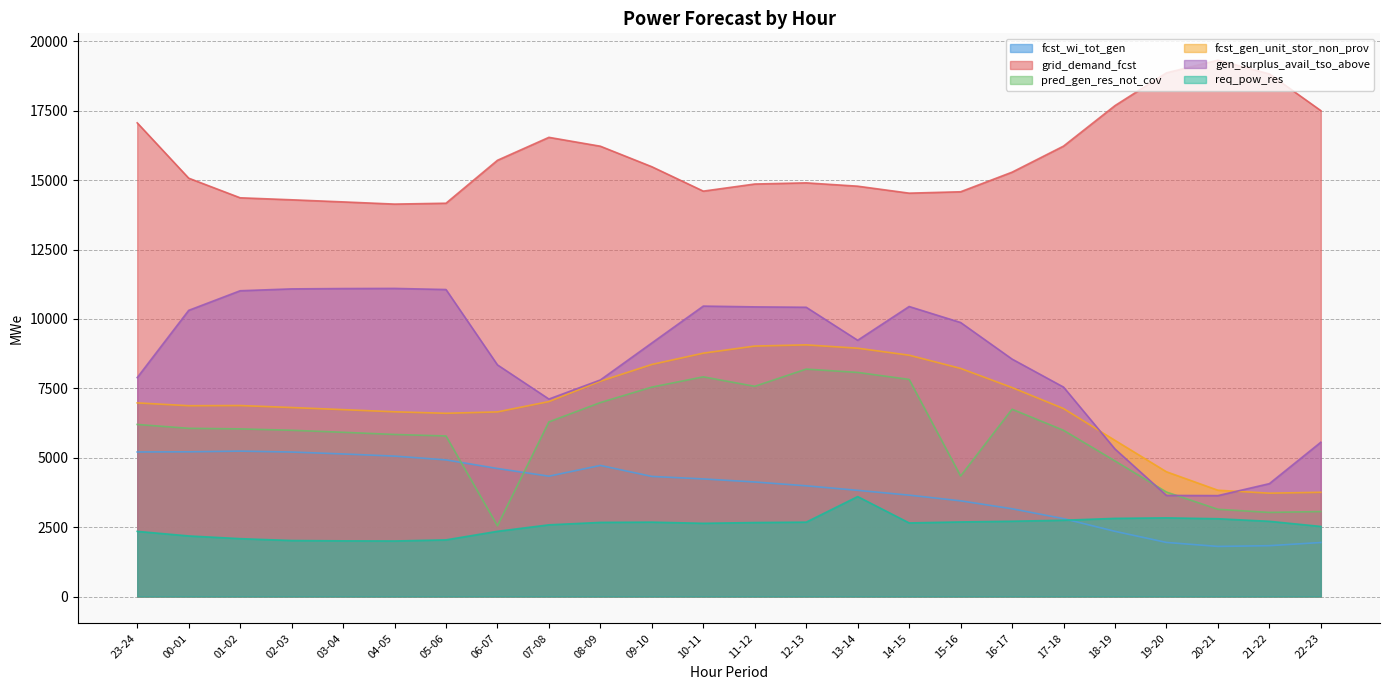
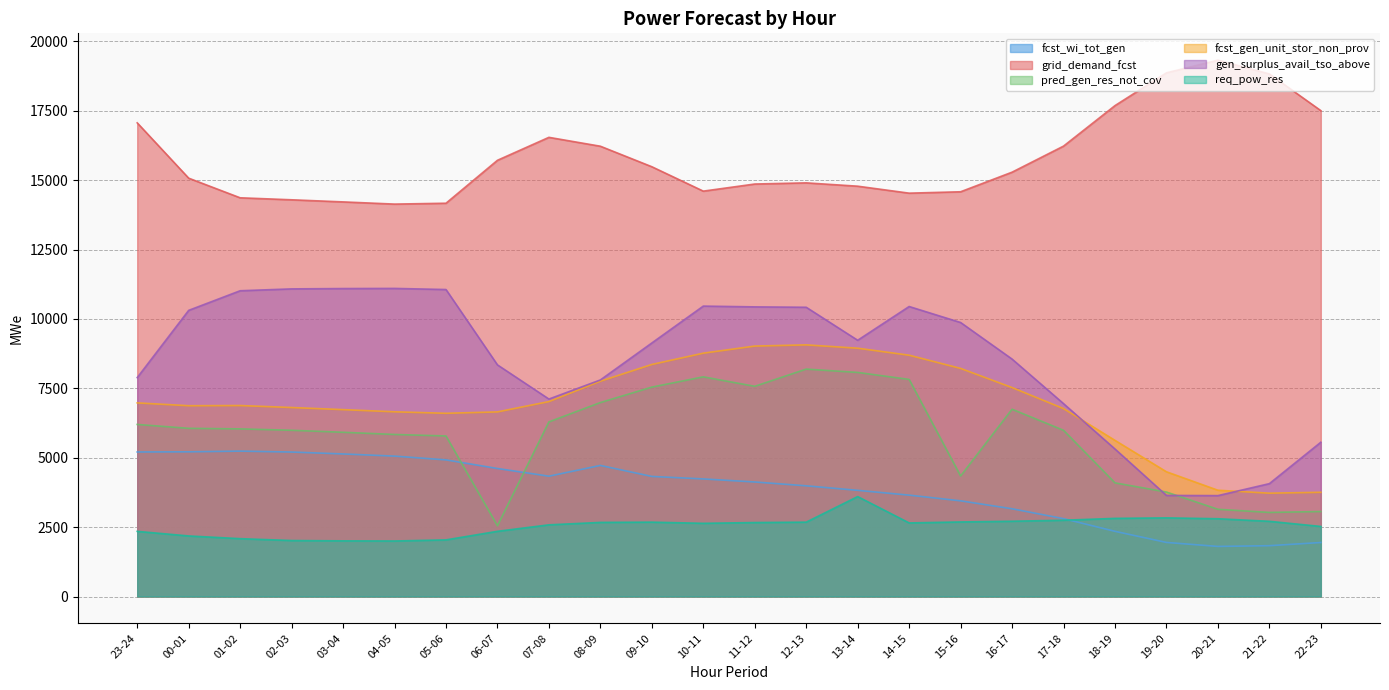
  {
    "fcst_wi_tot_gen": {
      "23-24": 5200,
      "00-01": 5200,
      "01-02": 5200,
      "02-03": 5200,
      "03-04": 5100,
      "04-05": 5100,
      "05-06": 4900,
      "06-07": 4600,
      "07-08": 4300,
      "08-09": 4700,
      "09-10": 4300,
      "10-11": 4200,
      "11-12": 4100,
      "12-13": 4000,
      "13-14": 3800,
      "14-15": 3700,
      "15-16": 3400,
      "16-17": 3200,
      "18-19": 2300,
      "19-20": 1900,
      "20-21": 1800,
      "21-22": 1800,
      "22-23": 1900
    },
    "grid_demand_fcst": {
      "23-24": 17100,
      "00-01": 15100,
      "01-02": 14400,
      "02-03": 14300,
      "03-04": 14200,
      "04-05": 14100,
      "05-06": 14200,
      "06-07": 15700,
      "07-08": 16500,
      "08-09": 16200,
      "09-10": 15500,
      "10-11": 14600,
      "11-12": 14900,
      "12-13": 14900,
      "13-14": 14800,
      "14-15": 14500,
      "15-16": 14600,
      "16-17": 15300,
      "17-18": 16200,
      "18-19": 17700,
      "22-23": 17500
    },
    "pred_gen_res_not_cov": {
      "23-24": 6200,
      "00-01": 6100,
      "01-02": 6000,
      "02-03": 6000,
      "03-04": 5900,
      "04-05": 5800,
      "05-06": 5800,
      "06-07": 2500,
      "07-08": 6300,
      "08-09": 7000,
      "09-10": 7500,
      "10-11": 7900,
      "11-12": 7600,
      "12-13": 8200,
      "13-14": 8100,
      "14-15": 7800,
      "15-16": 4300,
      "16-17": 6700,
      "17-18": 6000,
-     "18-19": 4900,
+     "18-19": 4100,
      "19-20": 3800,
      "20-21": 3100,
      "21-22": 3000,
      "22-23": 3100
    },
    "fcst_gen_unit_stor_non_prov": {
      "23-24": 7000,
      "00-01": 6900,
      "01-02": 6900,
      "02-03": 6800,
      "03-04": 6700,
      "04-05": 6700,
      "05-06": 6600,
      "06-07": 6700,
      "07-08": 7000,
      "09-10": 8400,
      "10-11": 8800,
      "11-12": 9000,
      "12-13": 9100,
      "13-14": 8900,
      "14-15": 8700,
      "15-16": 8200,
      "16-17": 7500,
      "17-18": 6800,
      "18-19": 5600,
      "19-20": 4500,
      "20-21": 3800,
      "21-22": 3700,
      "22-23": 3800
    },
    "gen_surplus_avail_tso_above": {
      "23-24": 7900,
      "00-01": 10300,
      "01-02": 11000,
      "02-03": 11100,
      "03-04": 11100,
      "04-05": 11100,
      "05-06": 11100,
      "06-07": 8300,
      "07-08": 7100,
      "09-10": 9100,
      "10-11": 10500,
      "11-12": 10400,
      "12-13": 10400,
      "13-14": 9200,
      "14-15": 10400,
      "15-16": 9900,
      "16-17": 8600,
-     "17-18": 7500,
+     "17-18": 6900,
      "18-19": 5300,
      "19-20": 3600,
      "20-21": 3600,
      "21-22": 4100,
      "22-23": 5600
    },
    "req_pow_res": {
      "23-24": 2300,
      "00-01": 2200,
      "01-02": 2100,
      "02-03": 2000,
      "03-04": 2000,
      "04-05": 2000,
      "05-06": 2000,
      "06-07": 2300,
      "07-08": 2600,
      "08-09": 2700,
      "09-10": 2700,
      "10-11": 2600,
      "11-12": 2700,
      "12-13": 2700,
      "13-14": 3600,
      "14-15": 2700,
      "15-16": 2700,
      "16-17": 2700,
      "18-19": 2800,
      "19-20": 2800,
      "20-21": 2800,
      "21-22": 2700,
      "22-23": 2500
    }
  }
